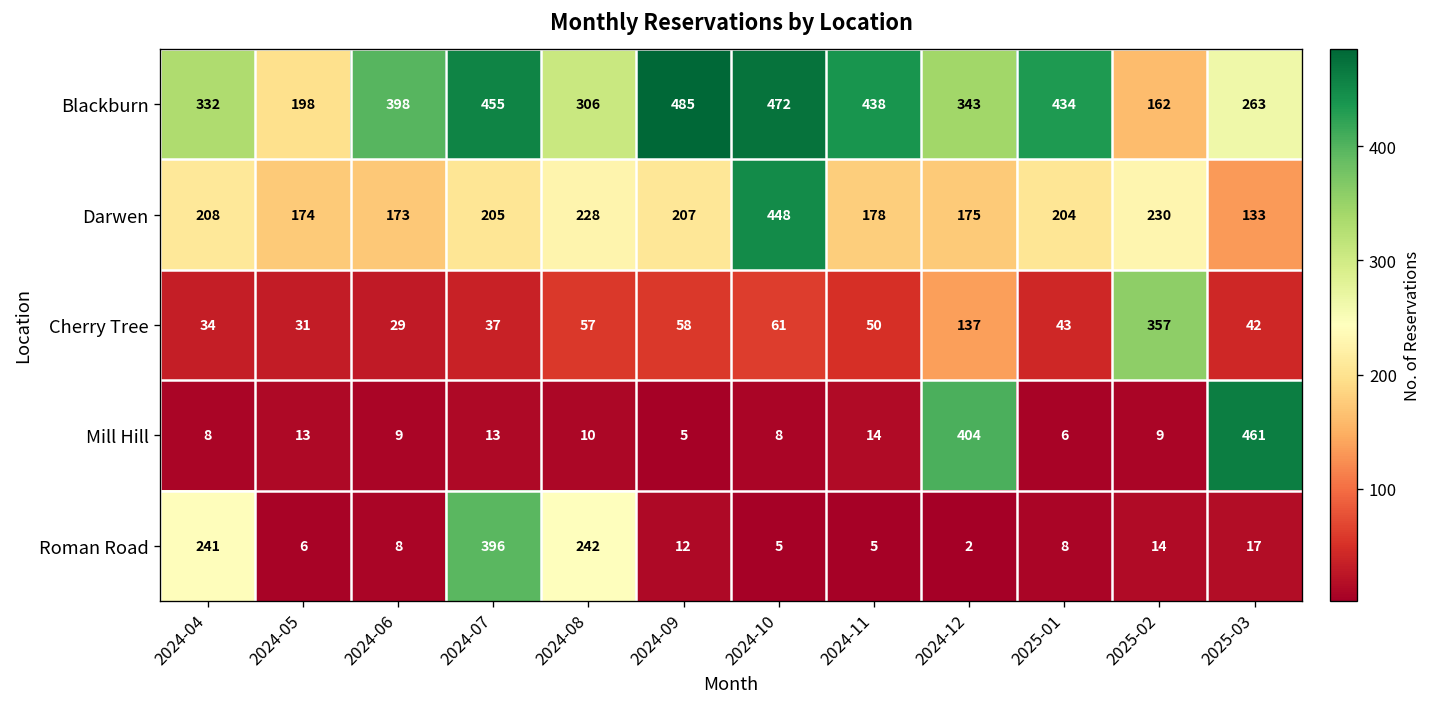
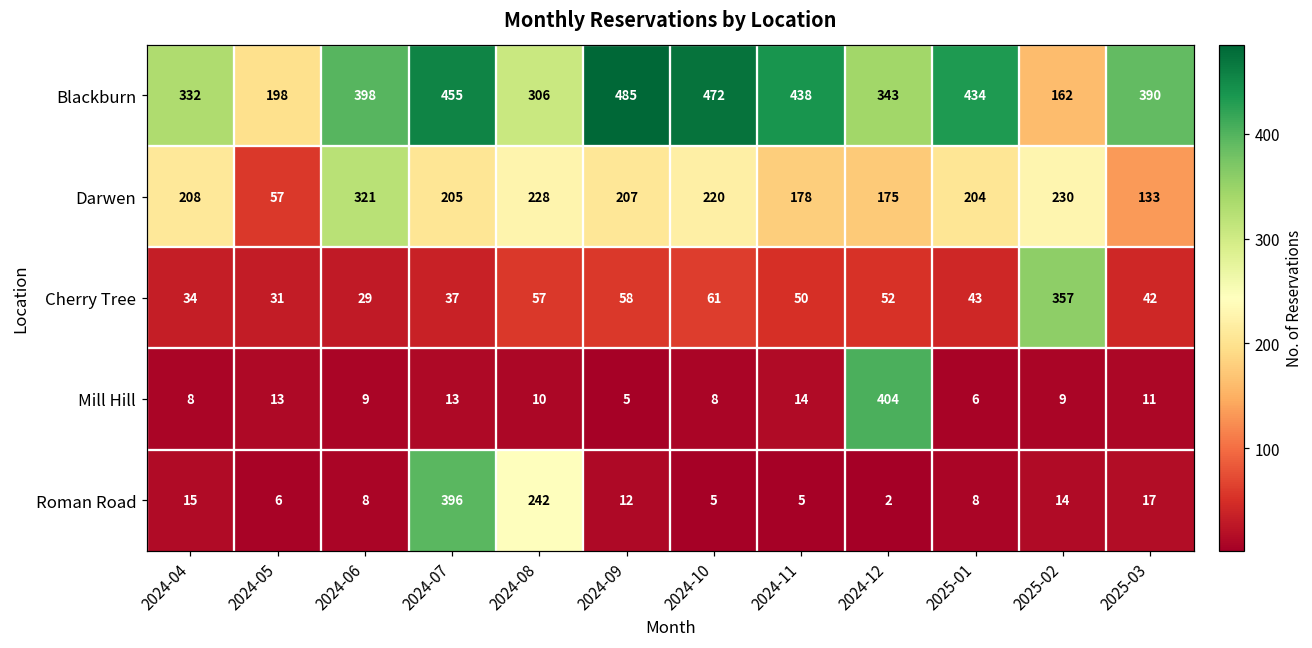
  {
    "Blackburn": {
      "2024-04": 332,
      "2024-05": 198,
      "2024-06": 398,
      "2024-07": 455,
      "2024-08": 306,
      "2024-09": 485,
      "2024-10": 472,
      "2024-11": 438,
      "2024-12": 343,
      "2025-01": 434,
      "2025-02": 162,
-     "2025-03": 263
+     "2025-03": 390
    },
    "Darwen": {
      "2024-04": 208,
-     "2024-05": 174,
-     "2024-06": 173,
+     "2024-05": 57,
+     "2024-06": 321,
      "2024-07": 205,
      "2024-08": 228,
      "2024-09": 207,
-     "2024-10": 448,
+     "2024-10": 220,
      "2024-11": 178,
      "2024-12": 175,
      "2025-01": 204,
      "2025-02": 230,
      "2025-03": 133
    },
    "Cherry Tree": {
      "2024-04": 34,
      "2024-05": 31,
      "2024-06": 29,
      "2024-07": 37,
      "2024-08": 57,
      "2024-09": 58,
      "2024-10": 61,
      "2024-11": 50,
-     "2024-12": 137,
+     "2024-12": 52,
      "2025-01": 43,
      "2025-02": 357,
      "2025-03": 42
    },
    "Mill Hill": {
      "2024-04": 8,
      "2024-05": 13,
      "2024-06": 9,
      "2024-07": 13,
      "2024-08": 10,
      "2024-09": 5,
      "2024-10": 8,
      "2024-11": 14,
      "2024-12": 404,
      "2025-01": 6,
      "2025-02": 9,
-     "2025-03": 461
+     "2025-03": 11
    },
    "Roman Road": {
-     "2024-04": 241,
+     "2024-04": 15,
      "2024-05": 6,
      "2024-06": 8,
      "2024-07": 396,
      "2024-08": 242,
      "2024-09": 12,
      "2024-10": 5,
      "2024-11": 5,
      "2024-12": 2,
      "2025-01": 8,
      "2025-02": 14,
      "2025-03": 17
    }
  }
